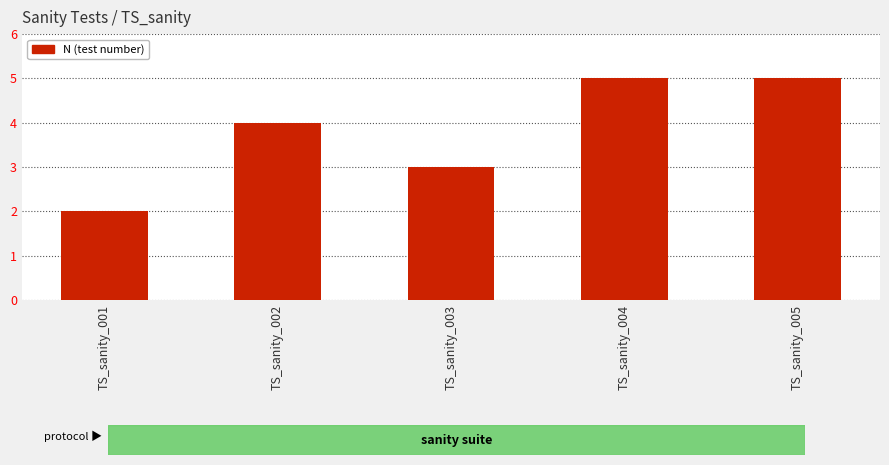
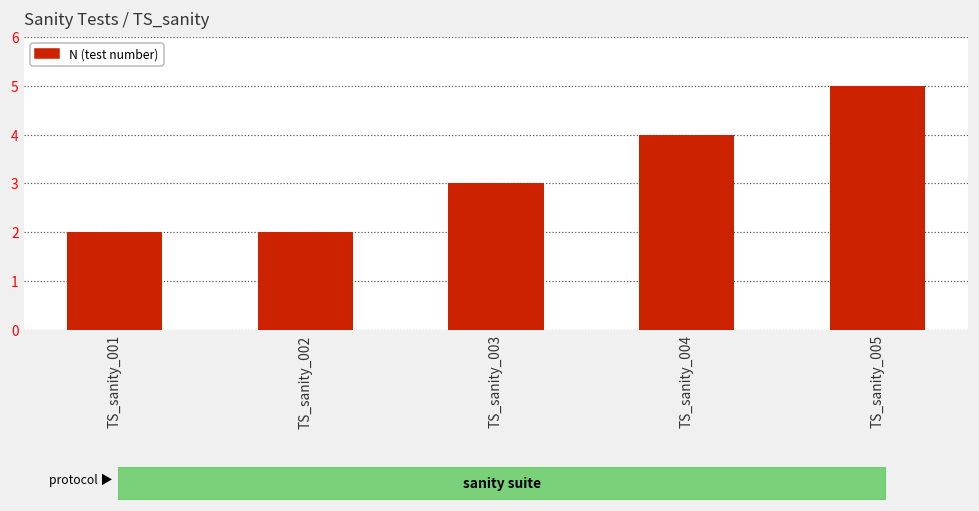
  {
    "TS_sanity_001": 2,
-   "TS_sanity_002": 4,
+   "TS_sanity_002": 2,
    "TS_sanity_003": 3,
-   "TS_sanity_004": 5,
+   "TS_sanity_004": 4,
    "TS_sanity_005": 5
  }
